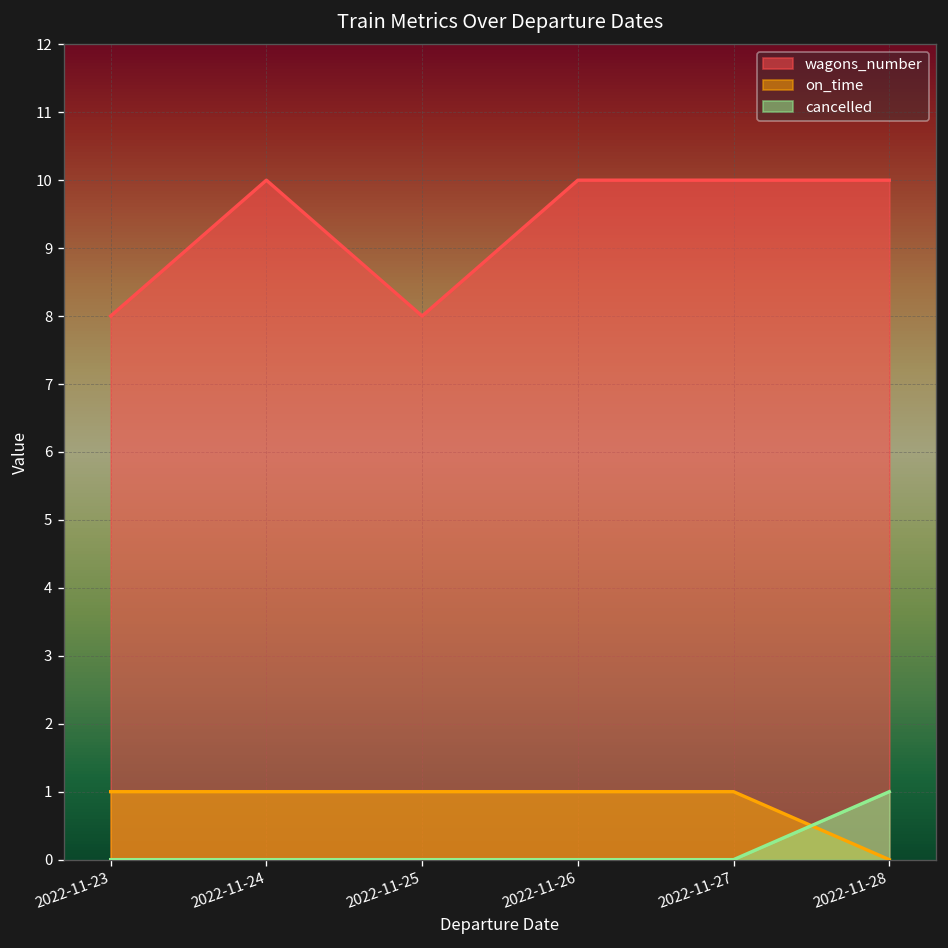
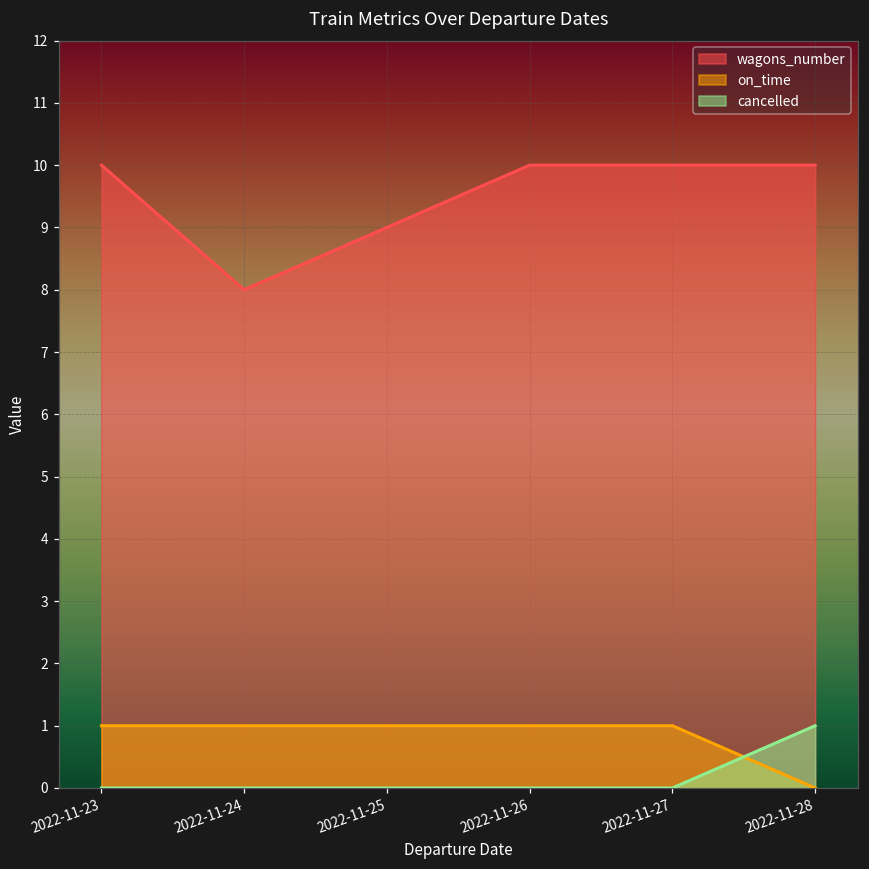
  {
    "wagons_number": {
-     "2022-11-23": 8,
-     "2022-11-24": 10,
-     "2022-11-25": 8,
+     "2022-11-23": 10,
+     "2022-11-24": 8,
+     "2022-11-25": 9,
      "2022-11-26": 10,
      "2022-11-27": 10,
      "2022-11-28": 10
    },
    "on_time": {
      "2022-11-23": 1,
      "2022-11-24": 1,
      "2022-11-25": 1,
      "2022-11-26": 1,
      "2022-11-27": 1,
      "2022-11-28": 0
    },
    "cancelled": {
      "2022-11-23": 0,
      "2022-11-24": 0,
      "2022-11-25": 0,
      "2022-11-26": 0,
      "2022-11-27": 0,
      "2022-11-28": 1
    }
  }
